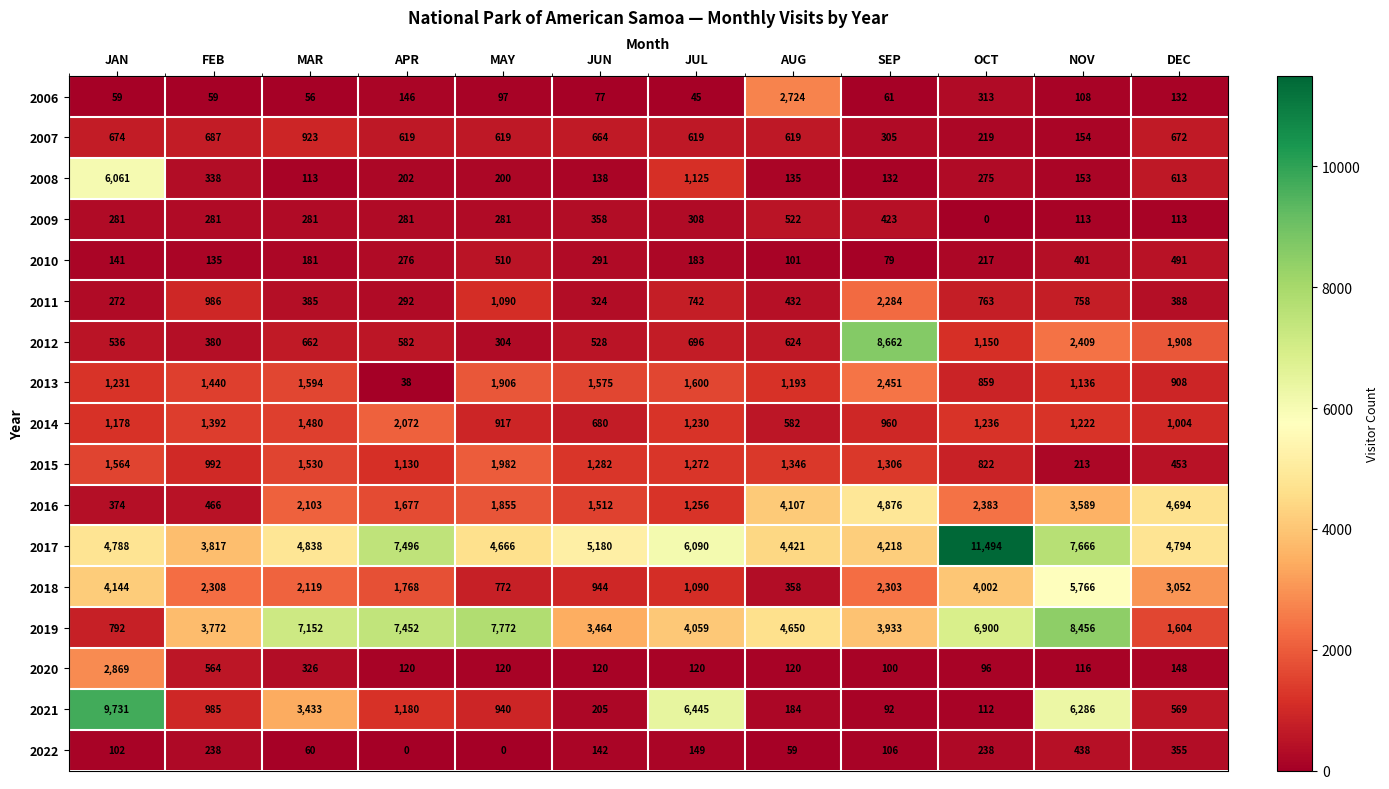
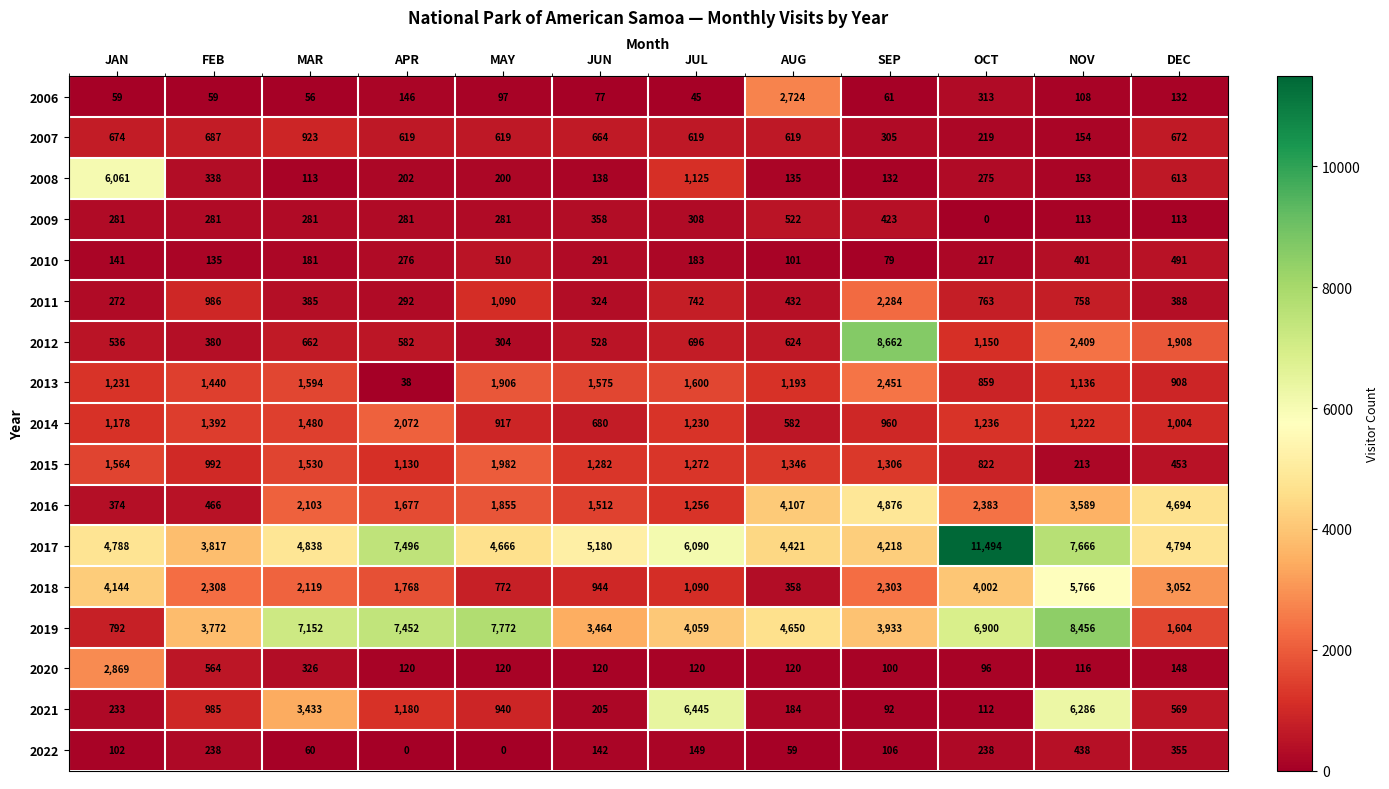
  {
    "2021": {
-     "JAN": "9,731",
+     "JAN": "233",
      "FEB": "985",
      "MAR": "3,433",
      "APR": "1,180",
      "MAY": "940",
      "JUN": "205",
      "JUL": "6,445",
      "AUG": "184",
      "SEP": "92",
      "OCT": "112",
      "NOV": "6,286",
      "DEC": "569"
    }
  }
